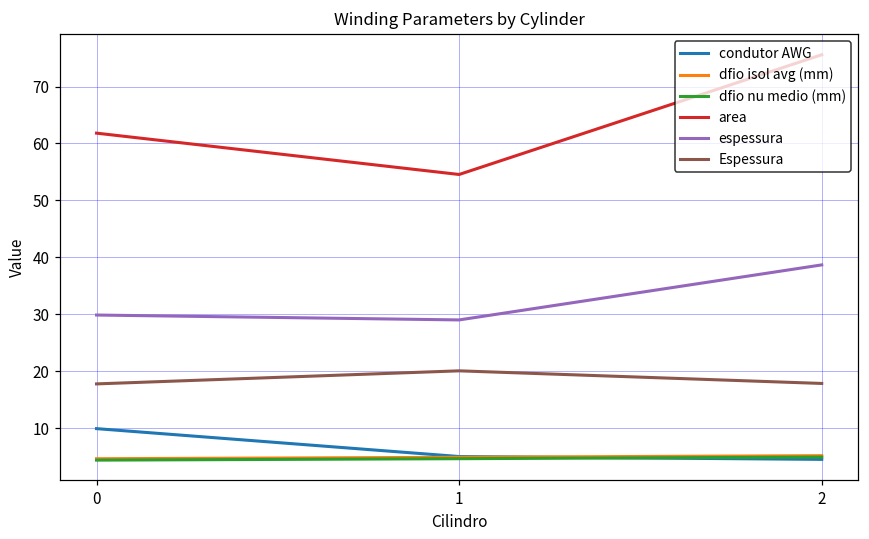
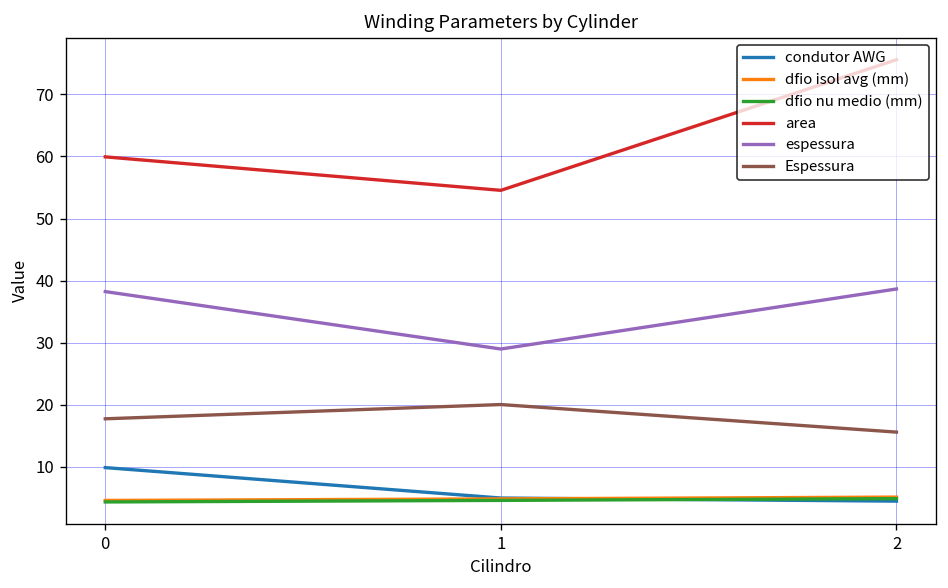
  {
    "condutor AWG": {
      "0": 10
    },
    "area": {
-     "0": 62,
+     "0": 60,
      "1": 55
    },
    "espessura": {
-     "0": 30,
+     "0": 38,
      "1": 29,
      "2": 39
    },
    "Espessura": {
      "0": 18,
      "1": 20,
-     "2": 18
+     "2": 16
    }
  }
